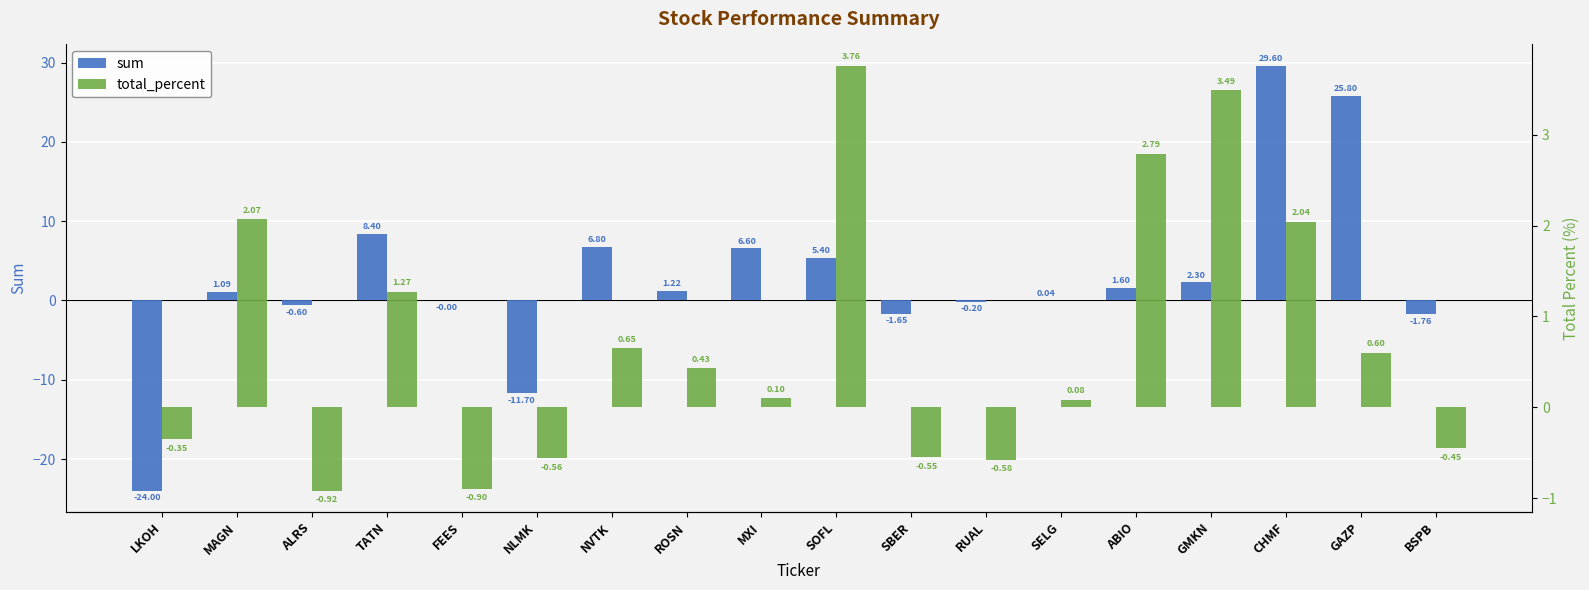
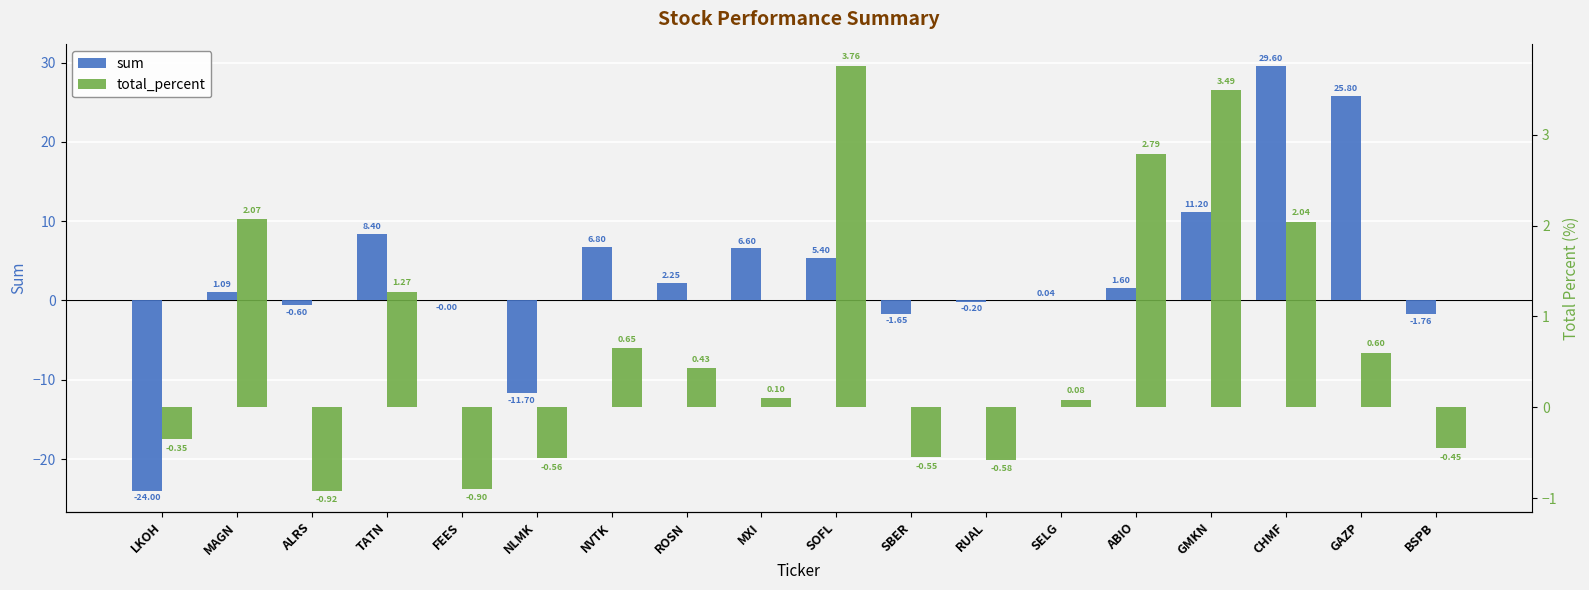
  {
    "sum": {
      "LKOH": -24.00,
      "MAGN": 1.09,
      "ALRS": -0.60,
      "TATN": 8.40,
      "FEES": -0.00,
      "NLMK": -11.70,
      "NVTK": 6.80,
-     "ROSN": 1.22,
+     "ROSN": 2.25,
      "MXI": 6.60,
      "SOFL": 5.40,
      "SBER": -1.65,
      "RUAL": -0.20,
      "SELG": 0.04,
      "ABIO": 1.60,
-     "GMKN": 2.30,
+     "GMKN": 11.20,
      "CHMF": 29.60,
      "GAZP": 25.80,
      "BSPB": -1.76
    },
    "total_percent": {
      "LKOH": -0.35,
      "MAGN": 2.07,
      "ALRS": -0.92,
      "TATN": 1.27,
      "FEES": -0.90,
      "NLMK": -0.56,
      "NVTK": 0.65,
      "ROSN": 0.43,
      "MXI": 0.10,
      "SOFL": 3.76,
      "SBER": -0.55,
      "RUAL": -0.58,
      "SELG": 0.08,
      "ABIO": 2.79,
      "GMKN": 3.49,
      "CHMF": 2.04,
      "GAZP": 0.60,
      "BSPB": -0.45
    }
  }
